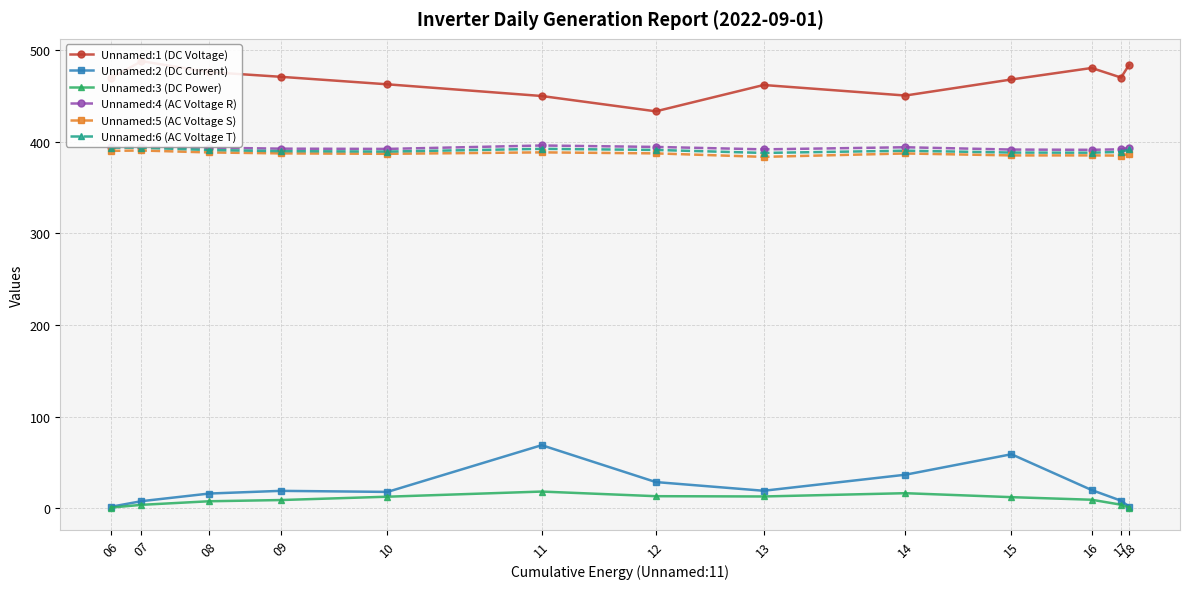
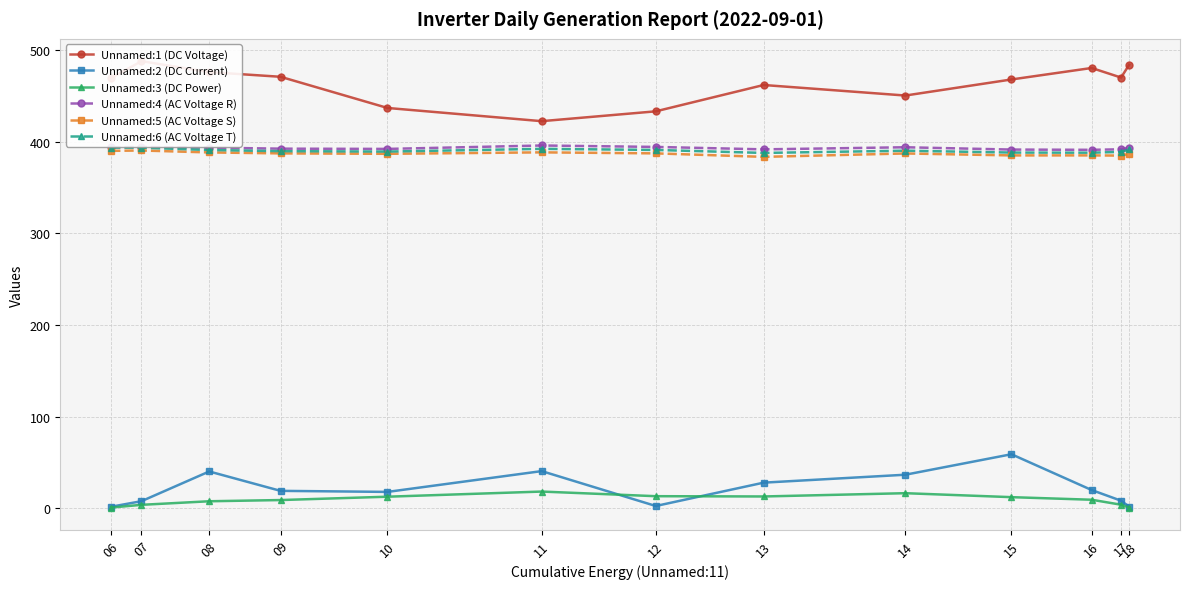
  {
    "Unnamed:1 (DC Voltage)": {
      "09": 470,
-     "10": 460,
-     "11": 450,
+     "10": 440,
+     "11": 420,
      "12": 430,
      "13": 460,
      "14": 450,
      "15": 470,
      "16": 480,
      "17": 470,
      "18": 480
    },
    "Unnamed:2 (DC Current)": {
      "07": 10,
-     "08": 20,
+     "08": 40,
      "09": 20,
      "10": 20,
-     "11": 70,
-     "12": 30,
-     "13": 20,
+     "11": 40,
+     "12": 0,
+     "13": 30,
      "14": 40,
      "15": 60,
      "16": 20,
      "17": 10
    },
    "Unnamed:4 (AC Voltage R)": {
      "10": 390,
      "11": 400,
      "12": 390,
      "13": 390,
      "14": 390,
      "15": 390,
      "16": 390,
      "17": 390
    },
    "Unnamed:5 (AC Voltage S)": {
      "06": 390,
      "07": 390,
      "11": 390,
      "12": 390,
      "13": 380,
      "14": 390,
      "15": 380,
      "16": 390,
      "17": 380,
      "18": 390
    }
  }
